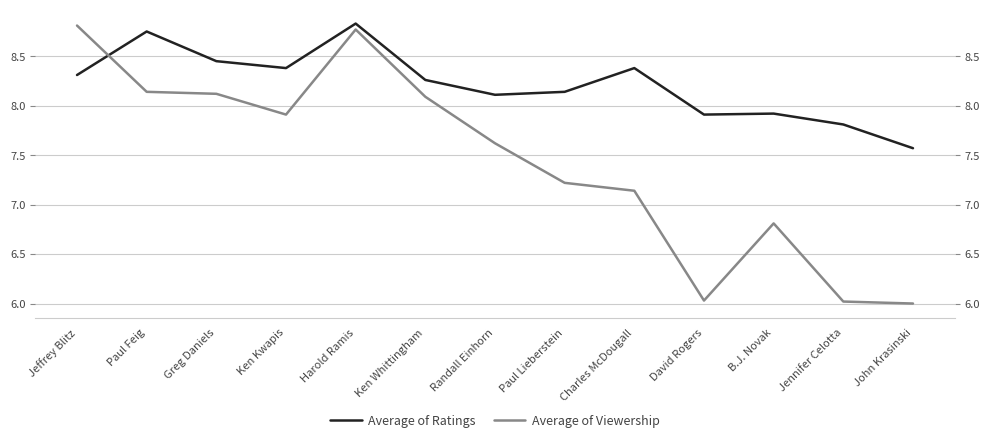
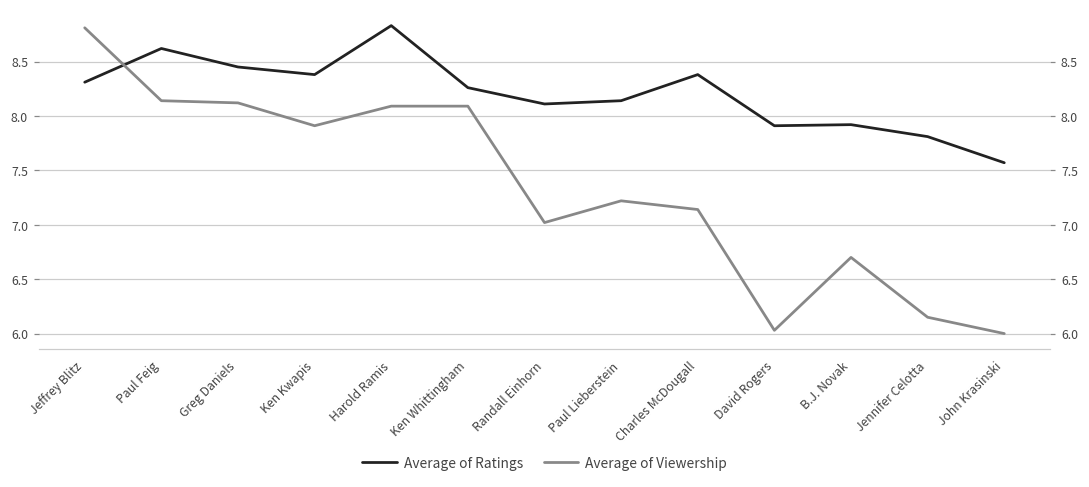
  {
    "Average of Ratings": {
      "Jeffrey Blitz": 8.3,
-     "Paul Feig": 8.8,
+     "Paul Feig": 8.6,
      "Greg Daniels": 8.5,
      "Ken Kwapis": 8.4,
      "Harold Ramis": 8.8,
      "Ken Whittingham": 8.3,
      "Randall Einhorn": 8.1,
      "Paul Lieberstein": 8.1,
      "Charles McDougall": 8.4,
      "David Rogers": 7.9,
      "B.J. Novak": 7.9,
      "Jennifer Celotta": 7.8,
      "John Krasinski": 7.6
    },
    "Average of Viewership": {
      "Jeffrey Blitz": 8.8,
      "Paul Feig": 8.1,
      "Greg Daniels": 8.1,
      "Ken Kwapis": 7.9,
-     "Harold Ramis": 8.8,
+     "Harold Ramis": 8.1,
      "Ken Whittingham": 8.1,
-     "Randall Einhorn": 7.6,
+     "Randall Einhorn": 7.0,
      "Paul Lieberstein": 7.2,
      "Charles McDougall": 7.1,
      "David Rogers": 6.0,
-     "B.J. Novak": 6.8,
-     "Jennifer Celotta": 6.0,
+     "B.J. Novak": 6.7,
+     "Jennifer Celotta": 6.2,
      "John Krasinski": 6.0
    }
  }
